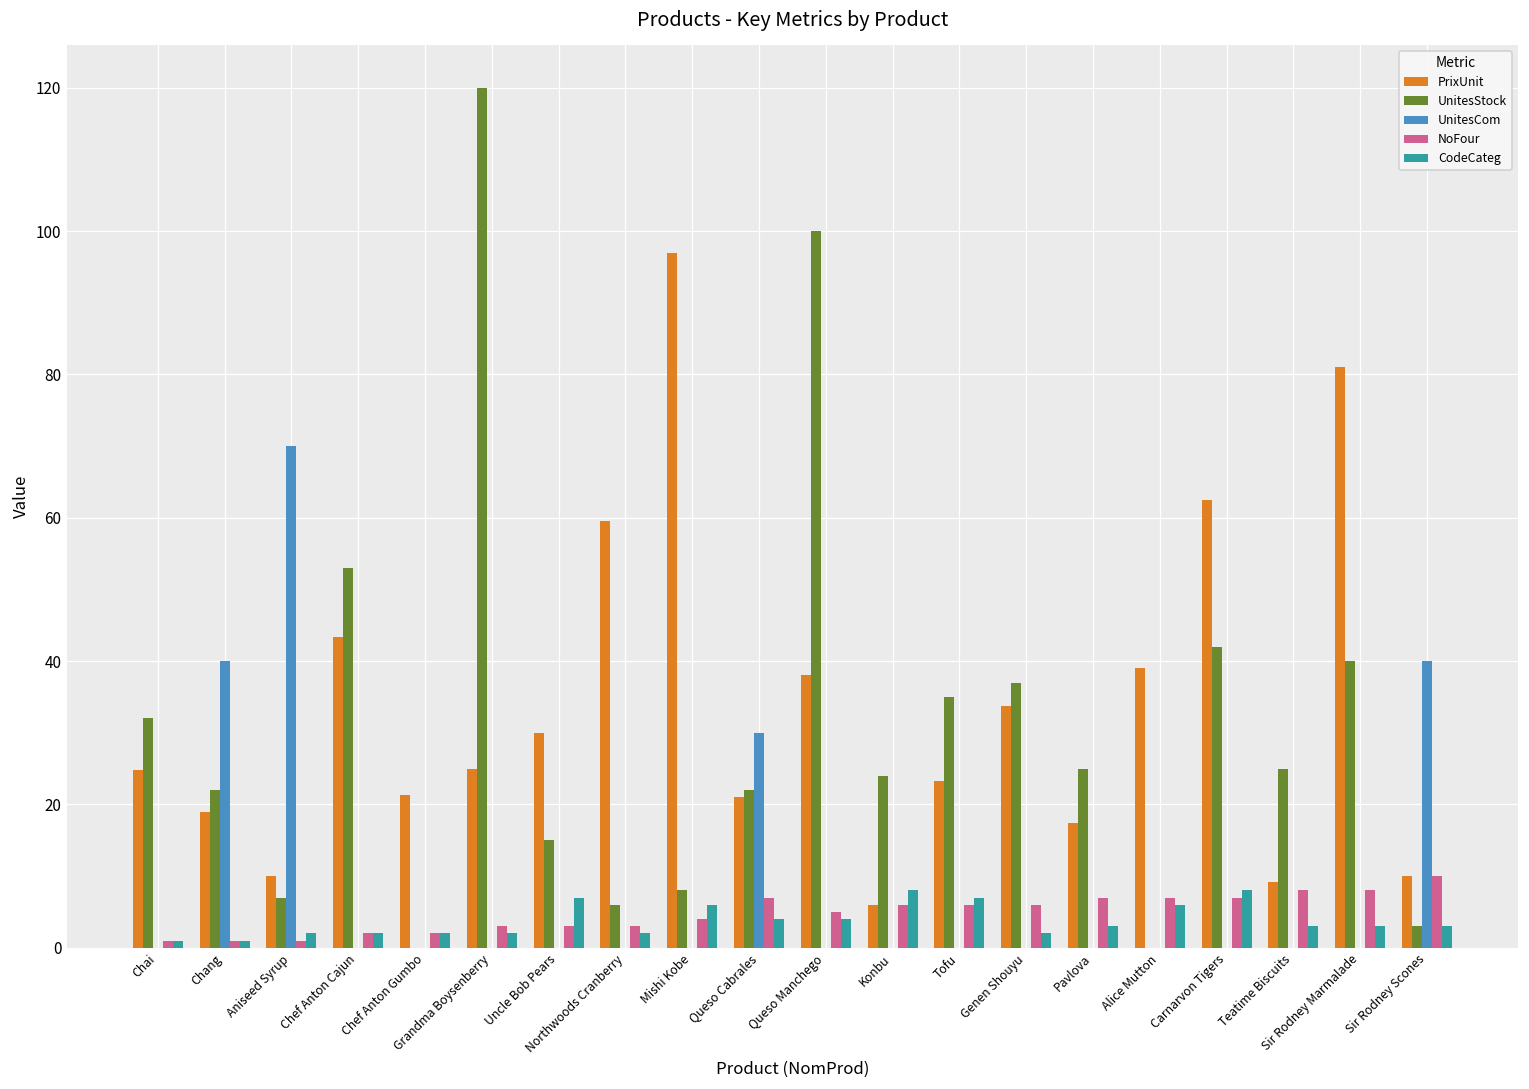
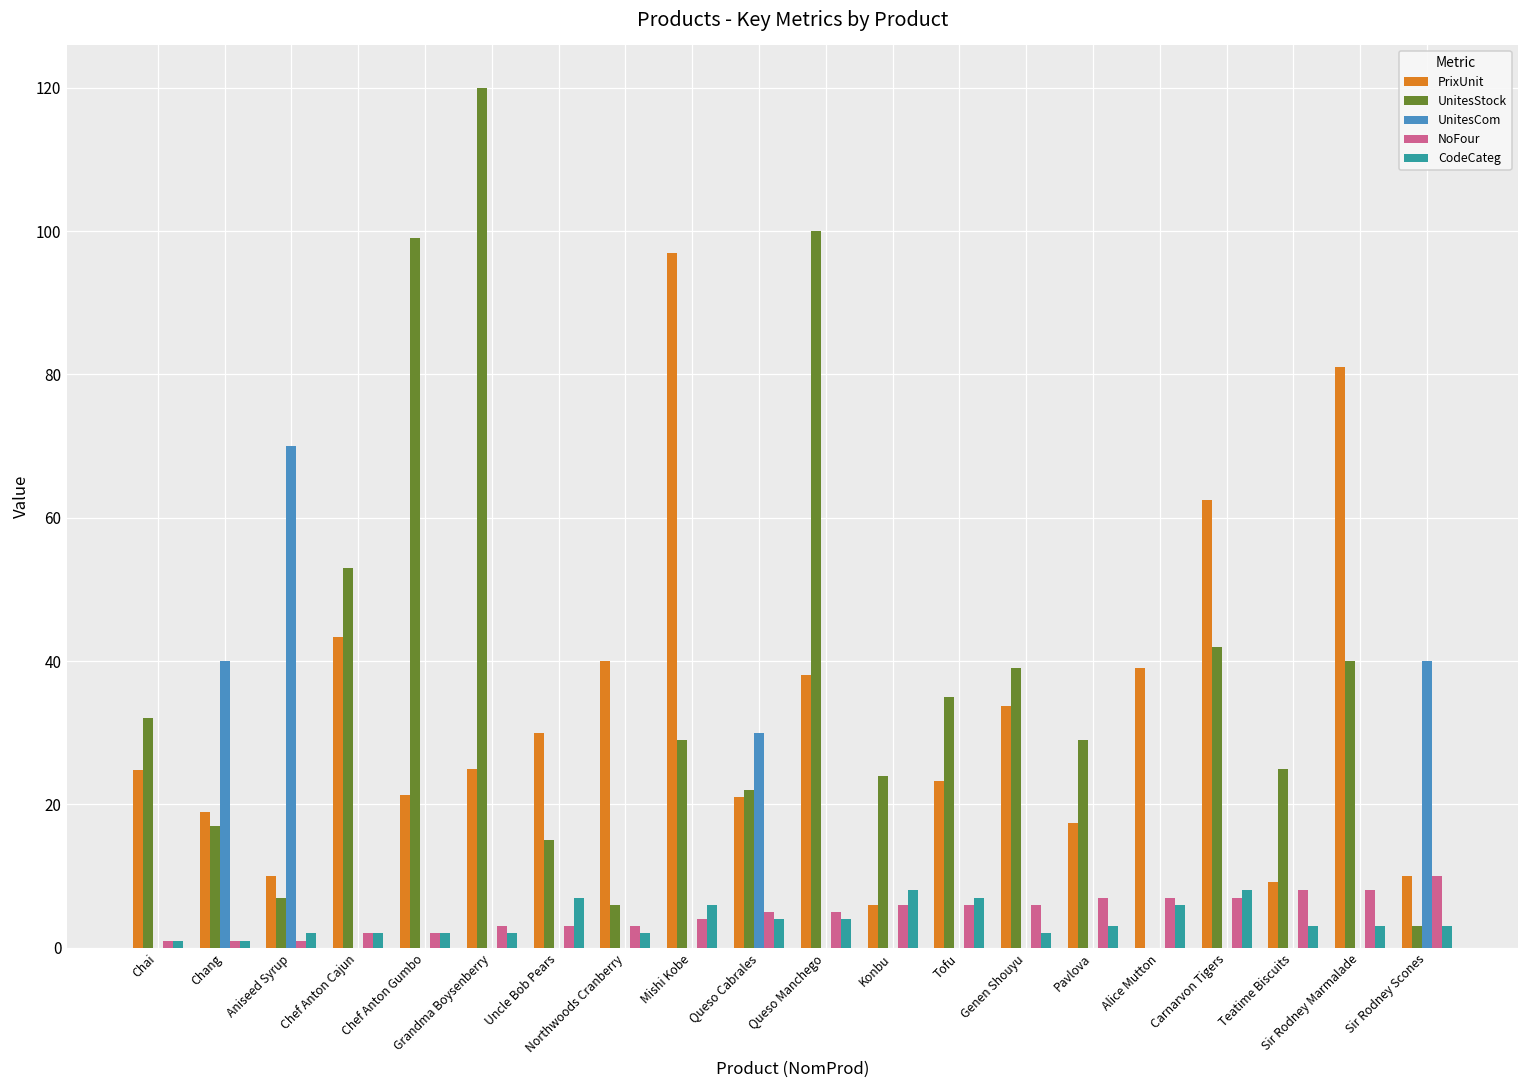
  {
    "PrixUnit": {
      "Chai": 25,
      "Chang": 19,
      "Aniseed Syrup": 10,
      "Chef Anton Cajun": 43,
      "Chef Anton Gumbo": 21,
      "Grandma Boysenberry": 25,
      "Uncle Bob Pears": 30,
-     "Northwoods Cranberry": 60,
+     "Northwoods Cranberry": 40,
      "Mishi Kobe": 97,
      "Queso Cabrales": 21,
      "Queso Manchego": 38,
      "Konbu": 6,
      "Tofu": 23,
      "Genen Shouyu": 34,
      "Pavlova": 17,
      "Alice Mutton": 39,
      "Carnarvon Tigers": 63,
      "Teatime Biscuits": 9,
      "Sir Rodney Marmalade": 81,
      "Sir Rodney Scones": 10
    },
    "UnitesStock": {
      "Chai": 32,
-     "Chang": 22,
+     "Chang": 17,
      "Aniseed Syrup": 7,
      "Chef Anton Cajun": 53,
-     "Chef Anton Gumbo": 0,
+     "Chef Anton Gumbo": 99,
      "Grandma Boysenberry": 120,
      "Uncle Bob Pears": 15,
      "Northwoods Cranberry": 6,
-     "Mishi Kobe": 8,
+     "Mishi Kobe": 29,
      "Queso Cabrales": 22,
      "Queso Manchego": 100,
      "Konbu": 24,
      "Tofu": 35,
-     "Genen Shouyu": 37,
-     "Pavlova": 25,
+     "Genen Shouyu": 39,
+     "Pavlova": 29,
      "Alice Mutton": 0,
      "Carnarvon Tigers": 42,
      "Teatime Biscuits": 25,
      "Sir Rodney Marmalade": 40,
      "Sir Rodney Scones": 3
    },
    "NoFour": {
      "Chai": 1,
      "Chang": 1,
      "Aniseed Syrup": 1,
      "Chef Anton Cajun": 2,
      "Chef Anton Gumbo": 2,
      "Grandma Boysenberry": 3,
      "Uncle Bob Pears": 3,
      "Northwoods Cranberry": 3,
      "Mishi Kobe": 4,
-     "Queso Cabrales": 7,
+     "Queso Cabrales": 5,
      "Queso Manchego": 5,
      "Konbu": 6,
      "Tofu": 6,
      "Genen Shouyu": 6,
      "Pavlova": 7,
      "Alice Mutton": 7,
      "Carnarvon Tigers": 7,
      "Teatime Biscuits": 8,
      "Sir Rodney Marmalade": 8,
      "Sir Rodney Scones": 10
    }
  }
